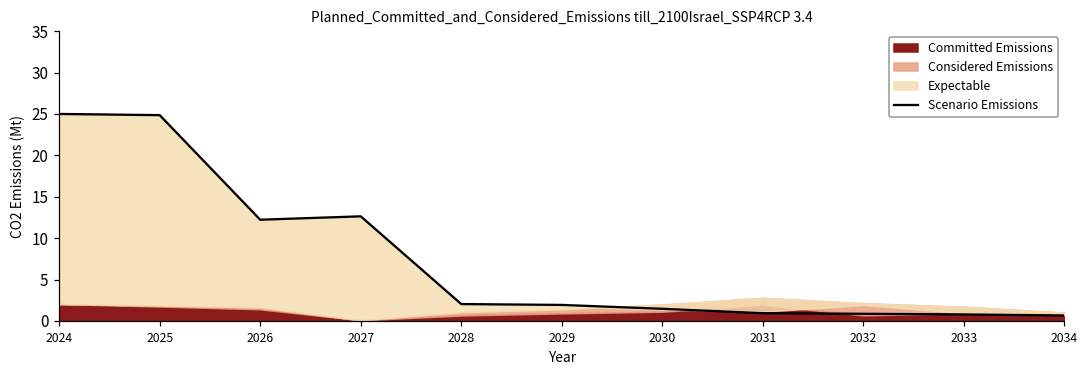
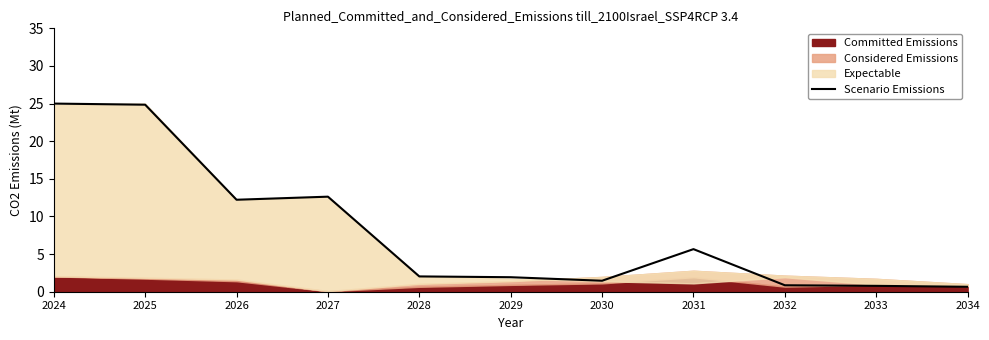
  {
    "Committed Emissions": {
      "2028": 1,
      "2029": 1,
      "2030": 1,
      "2031": 2
    },
    "Scenario Emissions": {
      "2030": 1,
-     "2031": 1
+     "2031": 6
    },
    "Considered Emissions": {
      "2028": 0,
      "2029": 0
    }
  }
